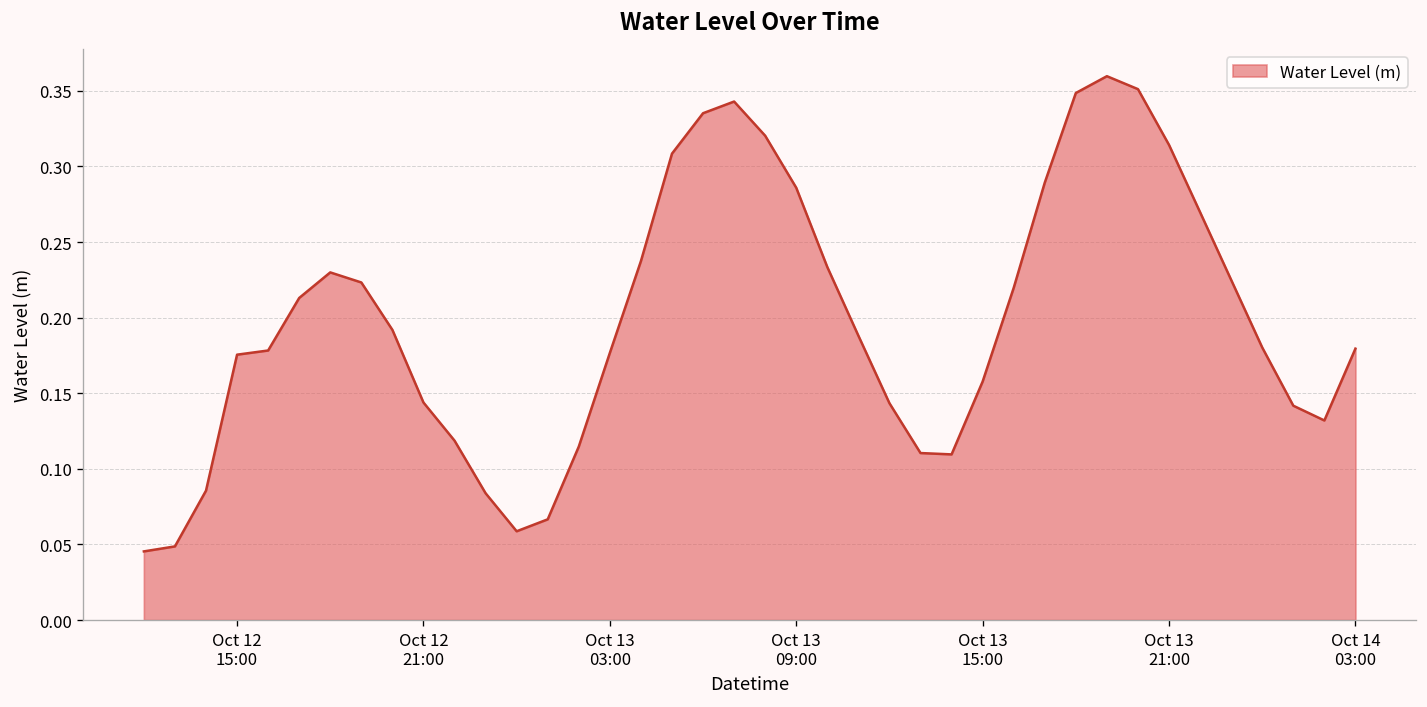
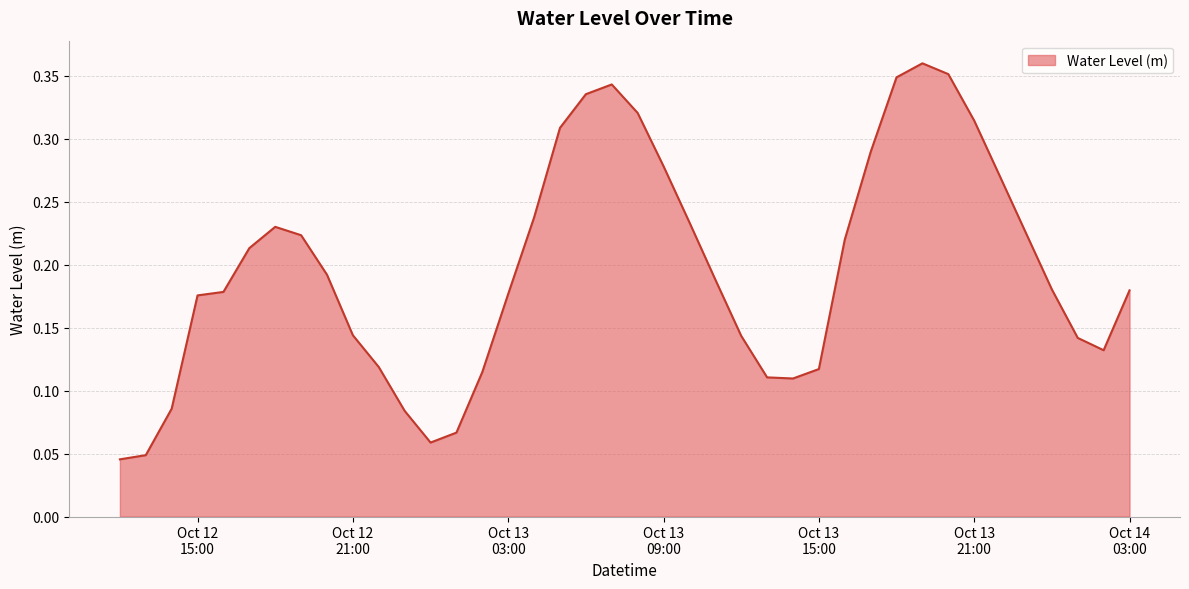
  {
    "Oct 12 15:00": 0.176,
    "Oct 12 21:00": 0.144,
    "Oct 13 03:00": 0.177,
-   "Oct 13 09:00": 0.286,
-   "Oct 13 15:00": 0.158,
+   "Oct 13 09:00": 0.278,
+   "Oct 13 15:00": 0.117,
    "Oct 13 21:00": 0.314,
    "Oct 14 03:00": 0.179
  }
